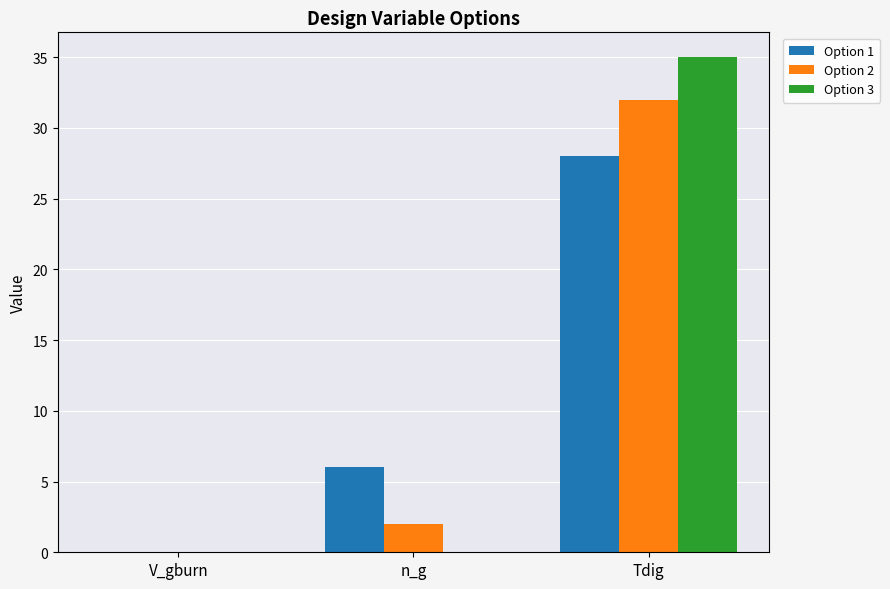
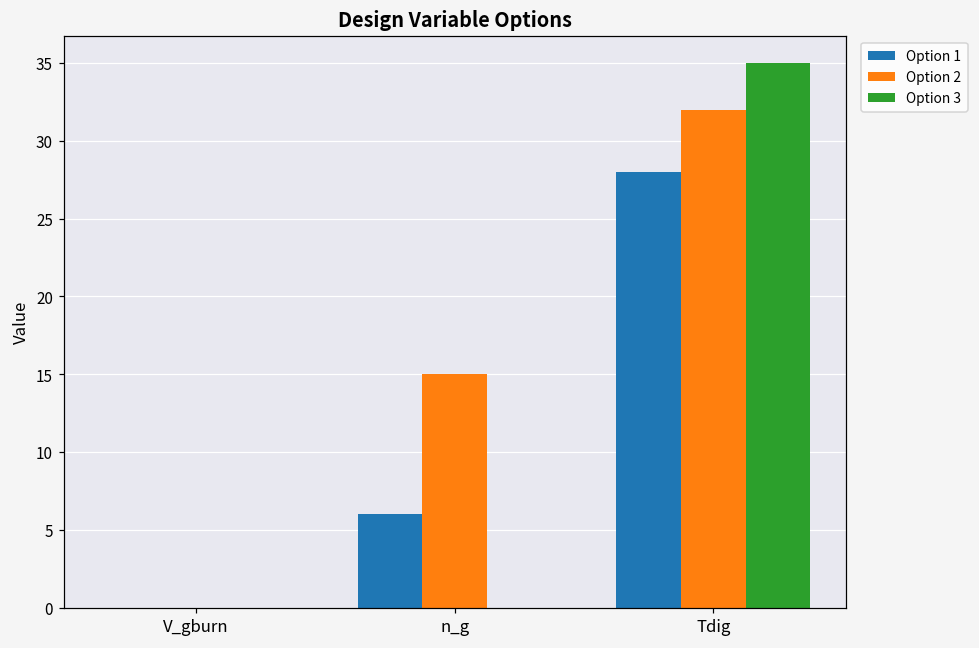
  {
    "Option 1": {
      "V_gburn": 0,
      "n_g": 6,
      "Tdig": 28
    },
    "Option 2": {
      "V_gburn": 0,
-     "n_g": 2,
+     "n_g": 15,
      "Tdig": 32
    },
    "Option 3": {
      "V_gburn": 0,
      "n_g": 0,
      "Tdig": 35
    }
  }
